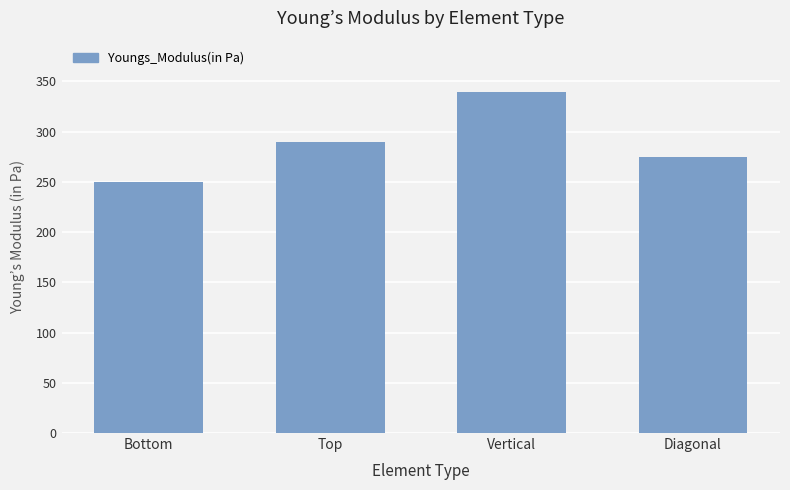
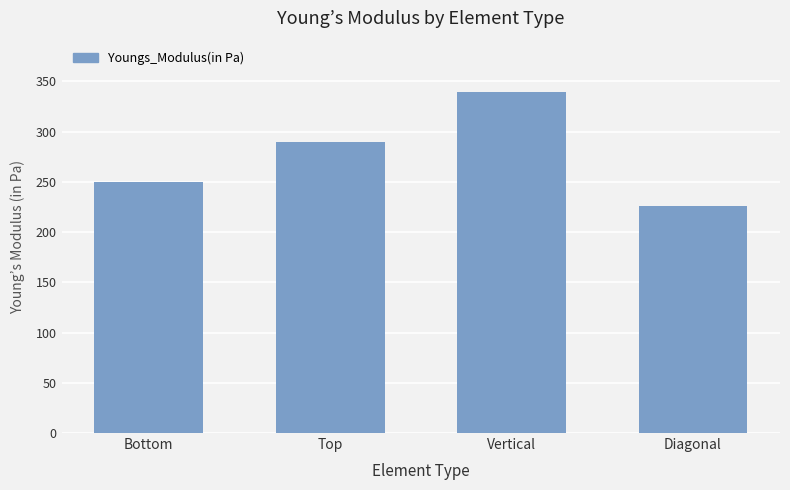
  {
    "Bottom": 250,
    "Top": 290,
    "Vertical": 340,
-   "Diagonal": 275
+   "Diagonal": 226
  }
